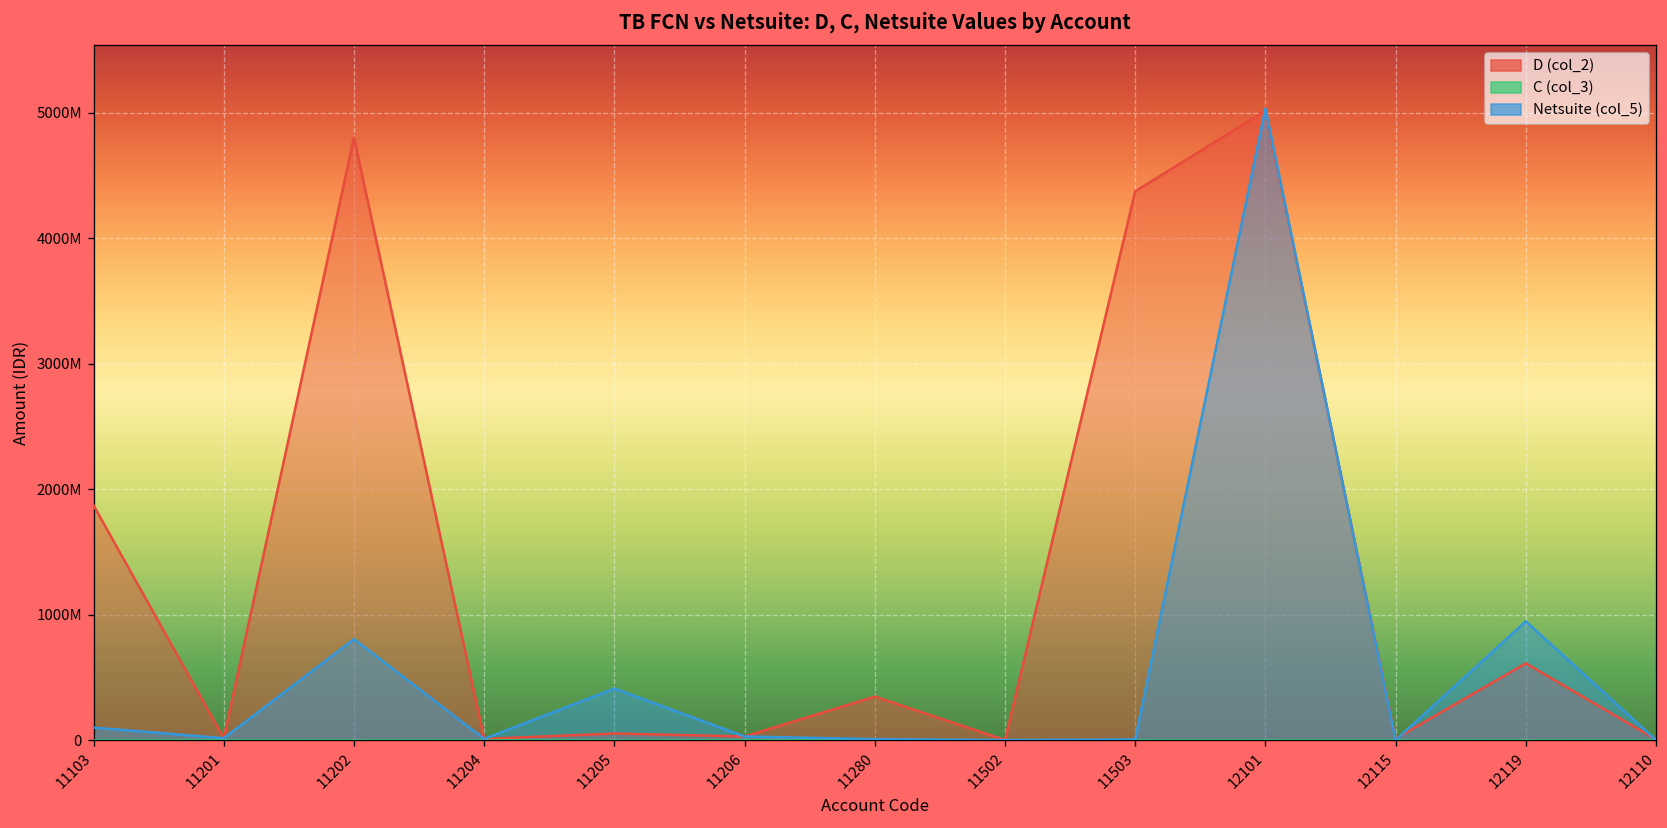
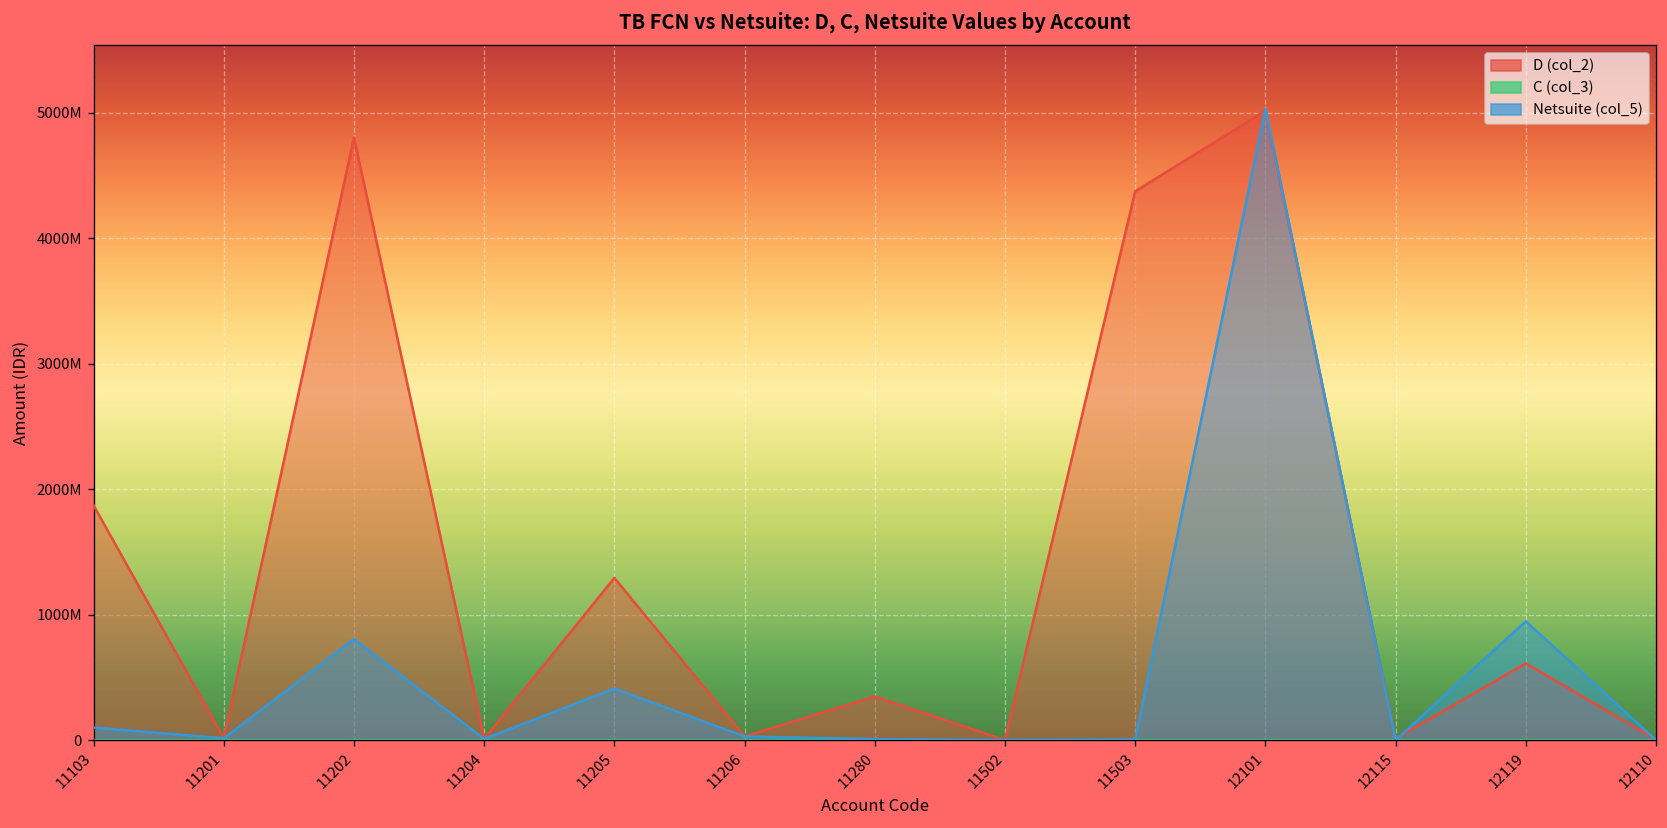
  {
    "D (col_2)": {
      "11103": 1870000000,
      "11202": 4800000000,
-     "11205": 50000000,
+     "11205": 1290000000,
      "11280": 350000000,
      "11503": 4370000000,
      "12119": 610000000
    },
    "C (col_3)": {
      "11103": 0,
      "11202": 0,
      "11205": 0,
      "11206": 0,
      "12101": 0,
      "12119": 0
    },
    "Netsuite (col_5)": {
      "11103": 100000000,
      "11202": 810000000,
      "11205": 410000000,
      "12119": 950000000
    }
  }
